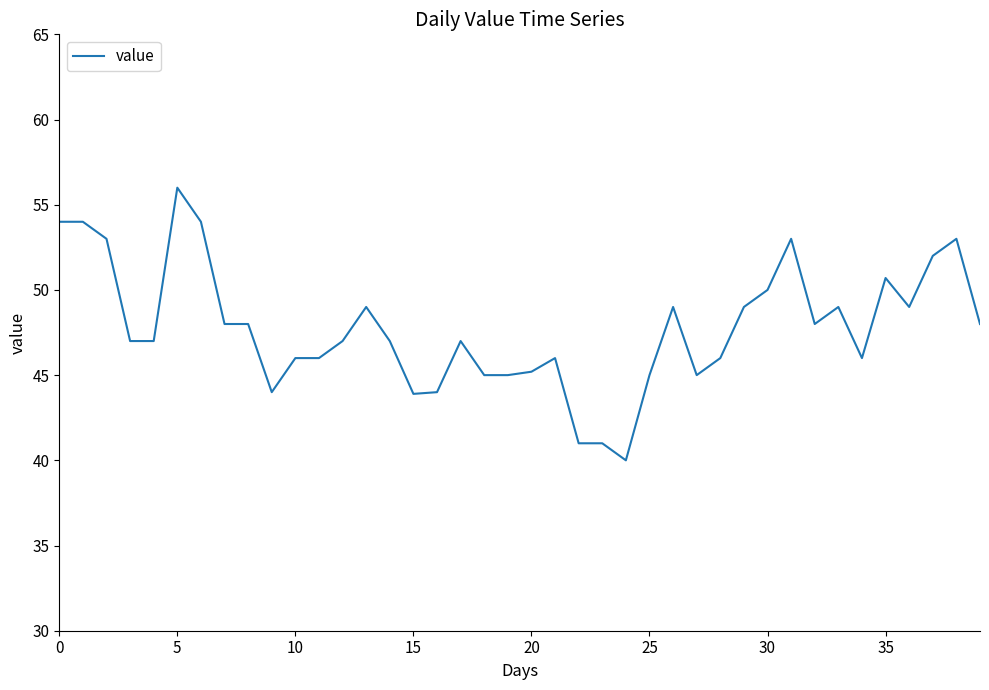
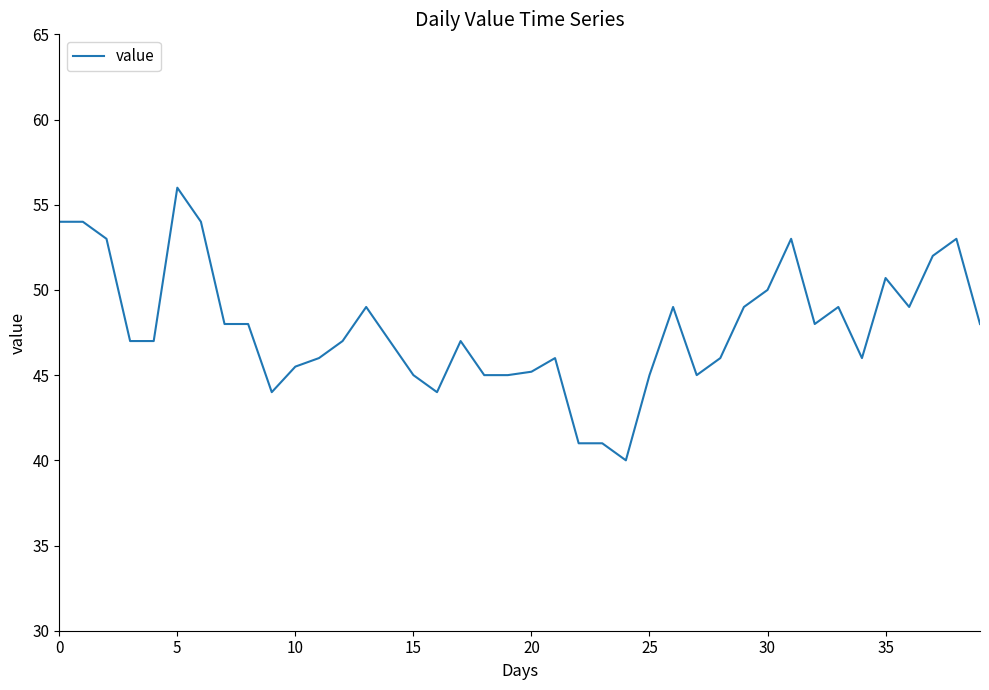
  {
    "0": 54.0,
    "5": 56.0,
-   "10": 46.0,
-   "15": 43.9,
+   "10": 45.5,
+   "15": 45.0,
    "20": 45.2,
    "25": 45.0,
    "30": 50.0,
    "35": 50.7
  }
